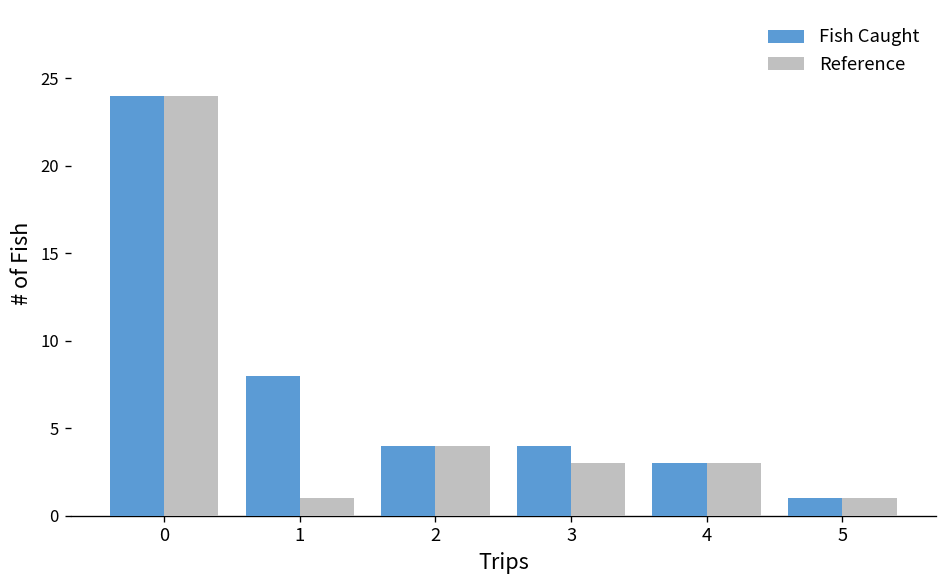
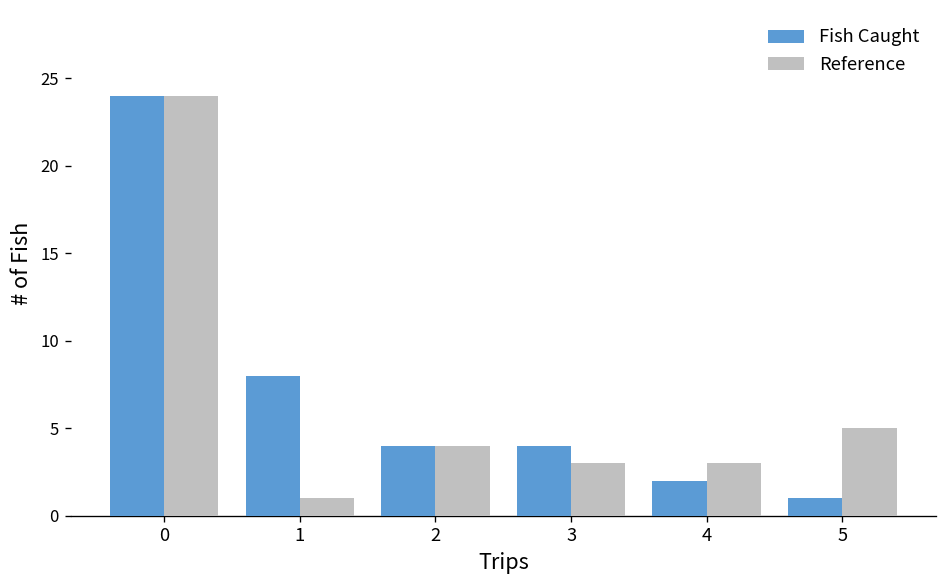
  {
    "Fish Caught": {
      "0": 24,
      "1": 8,
      "2": 4,
      "3": 4,
-     "4": 3,
+     "4": 2,
      "5": 1
    },
    "Reference": {
      "0": 24,
      "1": 1,
      "2": 4,
      "3": 3,
      "4": 3,
-     "5": 1
+     "5": 5
    }
  }
